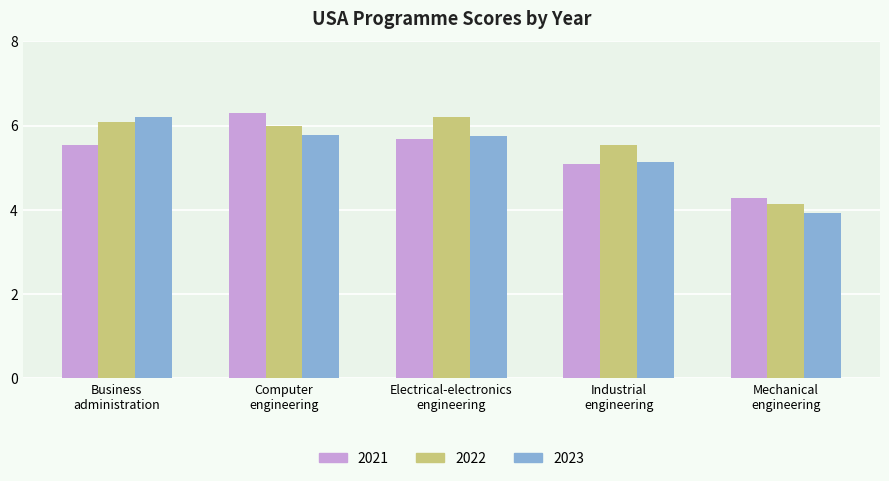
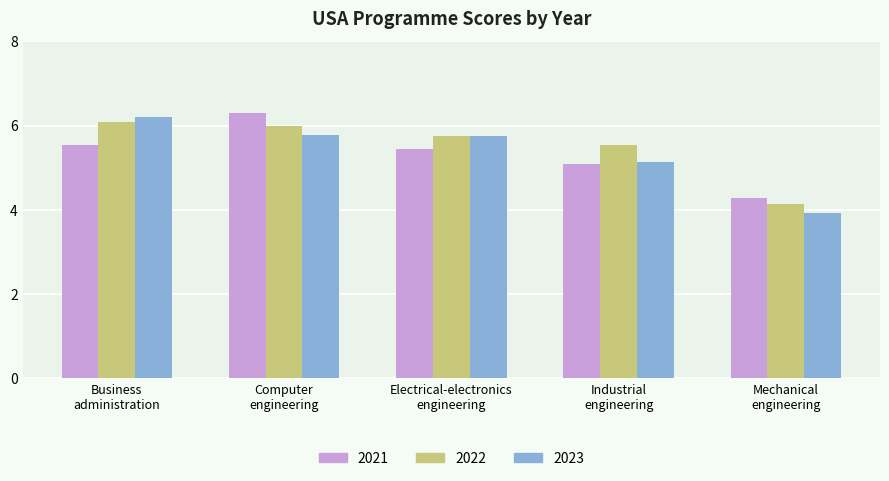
  {
    "2021": {
      "Business administration": 5.5,
      "Computer engineering": 6.3,
-     "Electrical-electronics engineering": 5.7,
+     "Electrical-electronics engineering": 5.4,
      "Industrial engineering": 5.1,
      "Mechanical engineering": 4.3
    },
    "2022": {
      "Business administration": 6.1,
      "Computer engineering": 6.0,
-     "Electrical-electronics engineering": 6.2,
+     "Electrical-electronics engineering": 5.8,
      "Industrial engineering": 5.5,
      "Mechanical engineering": 4.1
    },
    "2023": {
      "Business administration": 6.2,
      "Computer engineering": 5.8,
      "Electrical-electronics engineering": 5.7,
      "Industrial engineering": 5.1,
      "Mechanical engineering": 3.9
    }
  }
